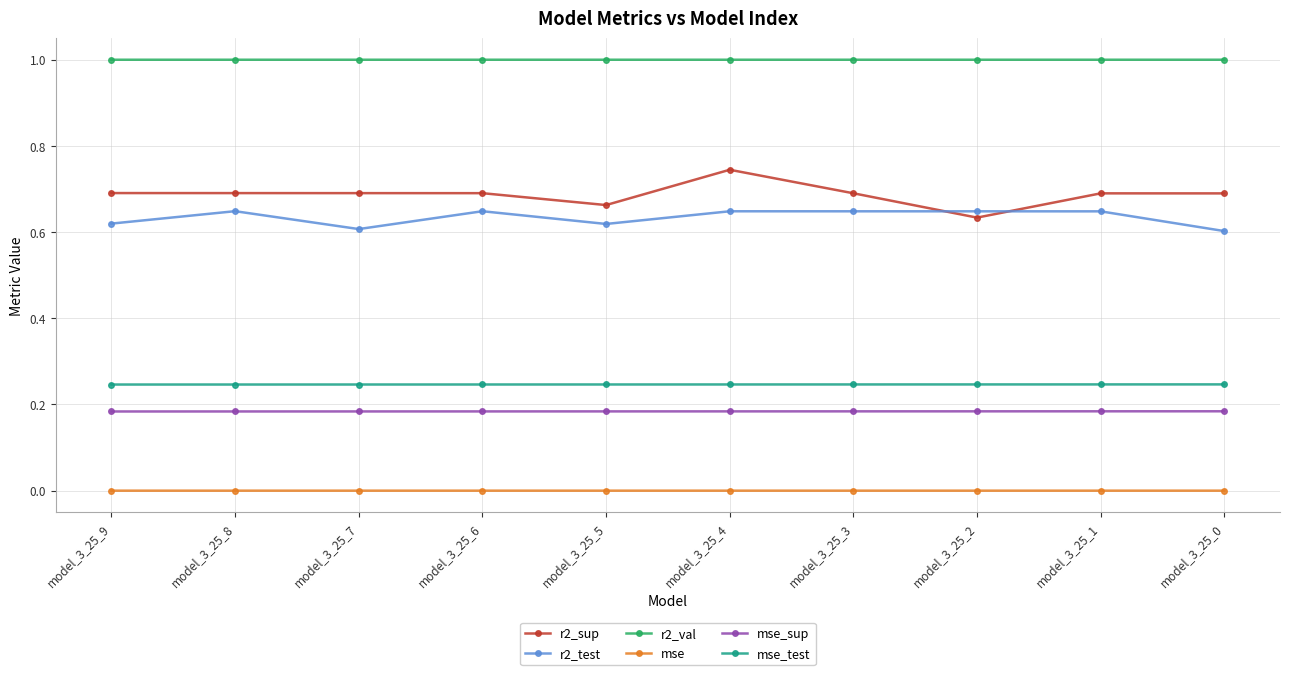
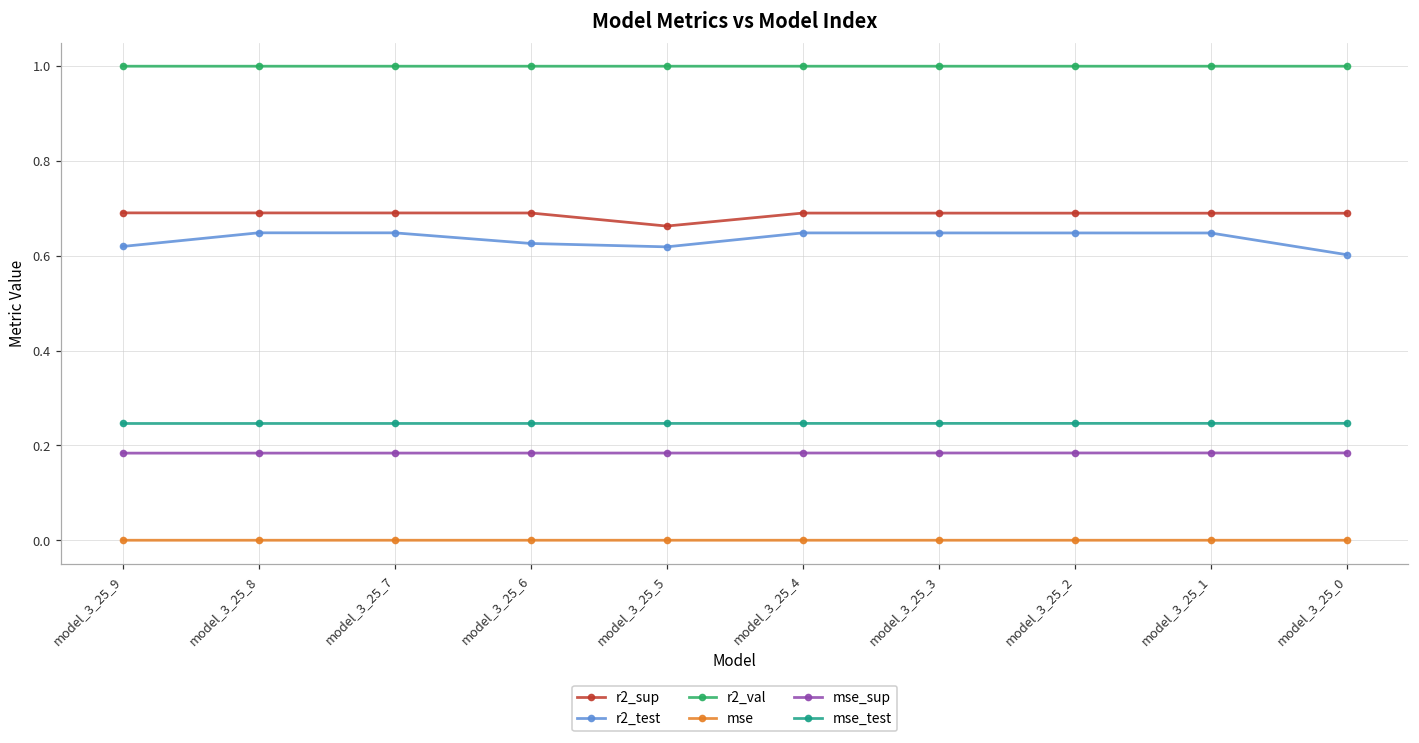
  {
    "r2_sup": {
      "model_3_25_9": 0.69,
      "model_3_25_8": 0.69,
      "model_3_25_7": 0.69,
      "model_3_25_6": 0.69,
      "model_3_25_5": 0.66,
-     "model_3_25_4": 0.74,
+     "model_3_25_4": 0.69,
      "model_3_25_3": 0.69,
-     "model_3_25_2": 0.63,
+     "model_3_25_2": 0.69,
      "model_3_25_1": 0.69,
      "model_3_25_0": 0.69
    },
    "r2_test": {
      "model_3_25_9": 0.62,
      "model_3_25_8": 0.65,
-     "model_3_25_7": 0.61,
-     "model_3_25_6": 0.65,
+     "model_3_25_7": 0.65,
+     "model_3_25_6": 0.63,
      "model_3_25_5": 0.62,
      "model_3_25_4": 0.65,
      "model_3_25_3": 0.65,
      "model_3_25_2": 0.65,
      "model_3_25_1": 0.65,
      "model_3_25_0": 0.60
    },
    "mse": {
      "model_3_25_9": 0.00,
      "model_3_25_8": 0.00,
      "model_3_25_7": 0.00,
      "model_3_25_6": 0.00,
      "model_3_25_5": 0.00,
      "model_3_25_4": 0.00,
      "model_3_25_3": 0.00,
      "model_3_25_2": 0.00,
      "model_3_25_1": 0.00,
      "model_3_25_0": 0.00
    },
    "mse_sup": {
      "model_3_25_9": 0.18,
      "model_3_25_8": 0.18,
      "model_3_25_7": 0.18,
      "model_3_25_6": 0.18,
      "model_3_25_5": 0.18,
      "model_3_25_4": 0.18,
      "model_3_25_3": 0.18,
      "model_3_25_2": 0.18,
      "model_3_25_1": 0.18,
      "model_3_25_0": 0.18
    }
  }
